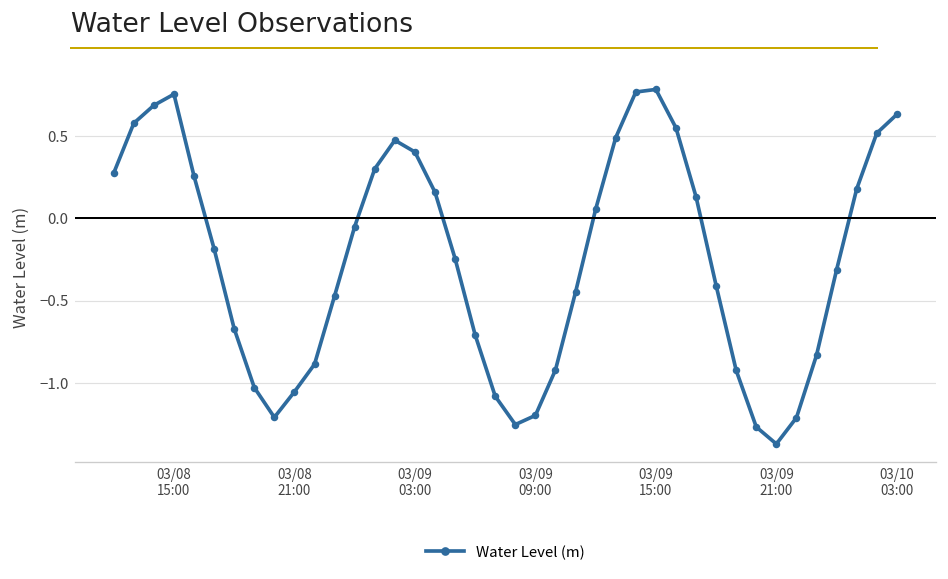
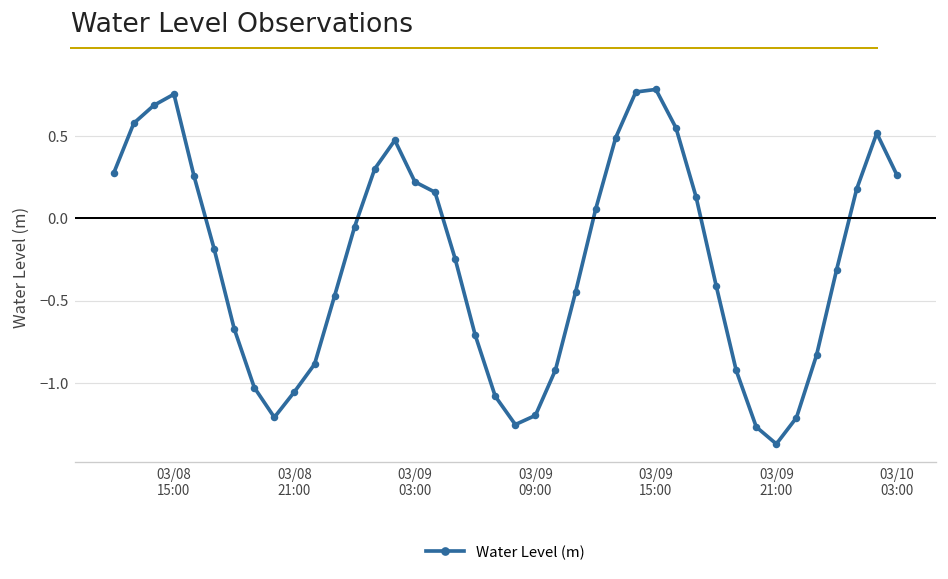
  {
    "03/08 15:00": 0.75,
    "03/08 21:00": -1.05,
-   "03/09 03:00": 0.40,
+   "03/09 03:00": 0.22,
    "03/09 09:00": -1.20,
    "03/09 15:00": 0.78,
    "03/09 21:00": -1.37,
-   "03/10 03:00": 0.63
+   "03/10 03:00": 0.26
  }
